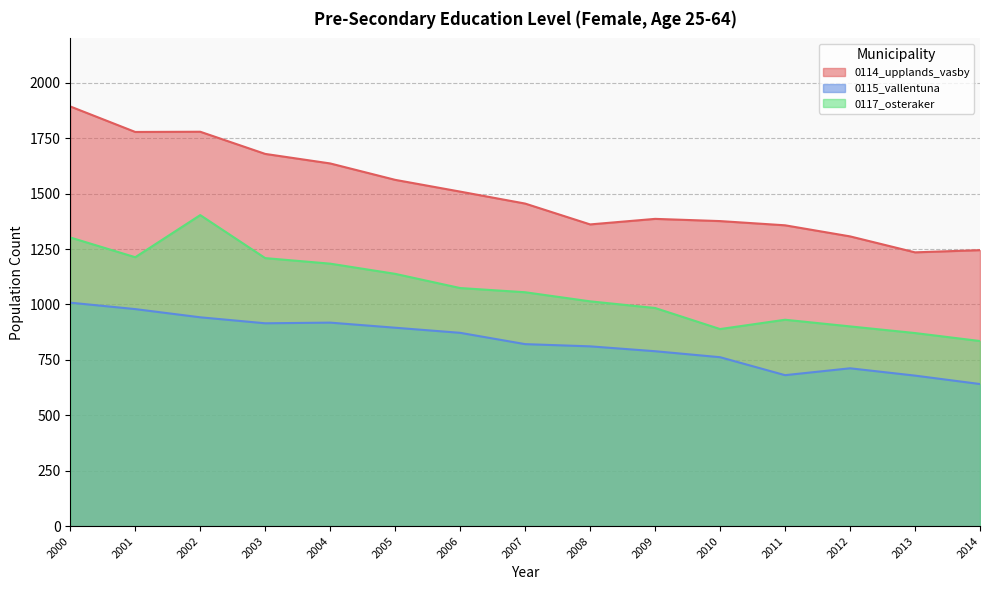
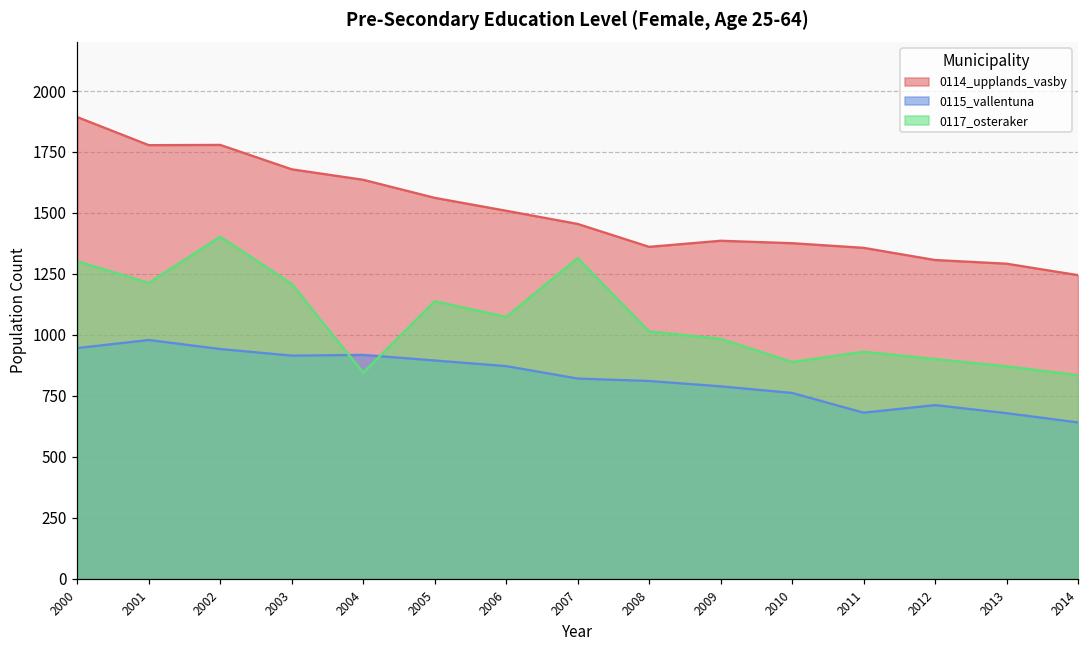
  {
    "0114_upplands_vasby": {
      "2000": 1890,
      "2001": 1780,
      "2002": 1780,
      "2003": 1680,
      "2004": 1640,
      "2005": 1560,
      "2006": 1510,
      "2007": 1460,
      "2008": 1360,
      "2009": 1390,
      "2010": 1380,
      "2011": 1360,
      "2012": 1310,
-     "2013": 1240,
+     "2013": 1290,
      "2014": 1250
    },
    "0115_vallentuna": {
-     "2000": 1010,
+     "2000": 950,
      "2001": 980,
      "2002": 940,
      "2003": 920,
      "2004": 920,
      "2005": 900,
      "2006": 870,
      "2007": 820,
      "2008": 810,
      "2009": 790,
      "2010": 760,
      "2011": 680,
      "2012": 710,
      "2013": 680,
      "2014": 640
    },
    "0117_osteraker": {
      "2000": 1300,
      "2001": 1210,
      "2002": 1400,
      "2003": 1210,
-     "2004": 1180,
+     "2004": 850,
      "2005": 1140,
      "2006": 1070,
-     "2007": 1060,
+     "2007": 1320,
      "2008": 1010,
      "2009": 980,
      "2010": 890,
      "2011": 930,
      "2012": 900,
      "2013": 870,
      "2014": 840
    }
  }
